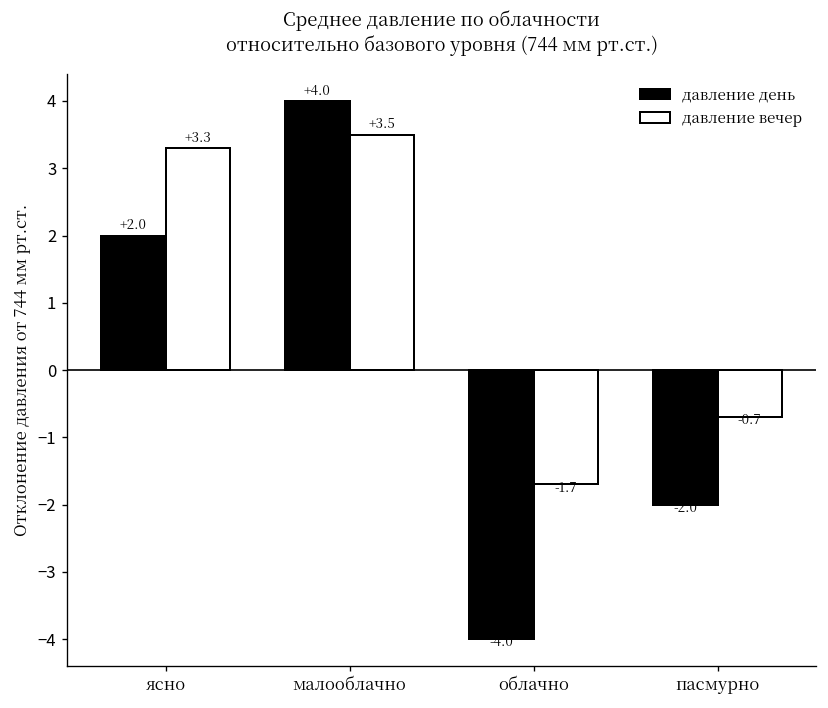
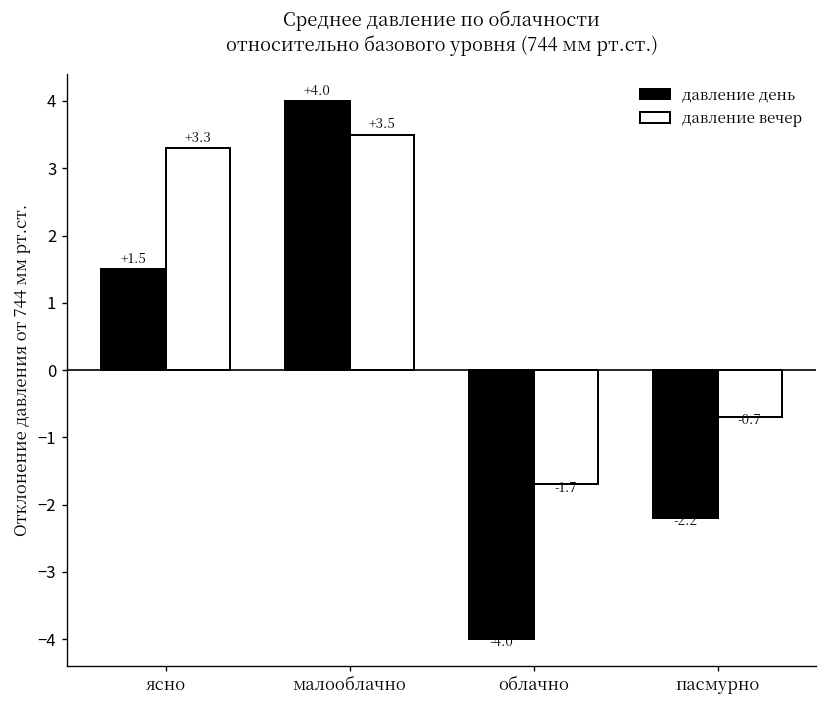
  {
    "давление день": {
-     "ясно": "+2.0",
+     "ясно": "+1.5",
      "малооблачно": "+4.0",
      "облачно": "-4.0",
-     "пасмурно": "-2.0"
+     "пасмурно": "-2.2"
    },
    "давление вечер": {
      "ясно": "+3.3",
      "малооблачно": "+3.5",
      "облачно": "-1.7",
      "пасмурно": "-0.7"
    }
  }
